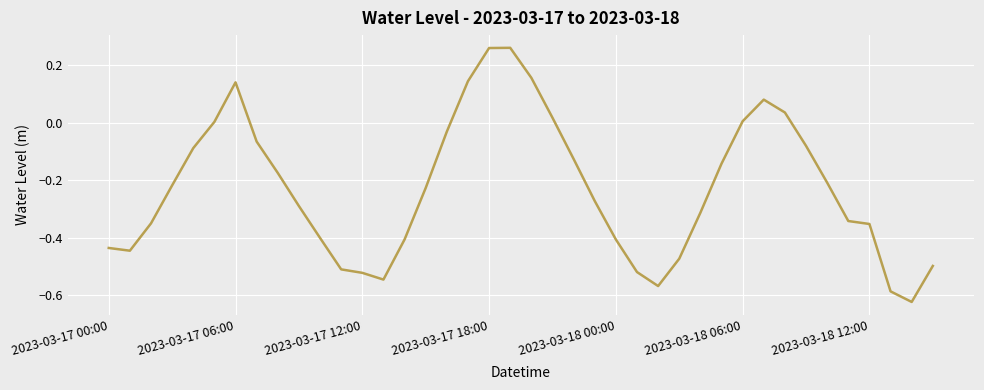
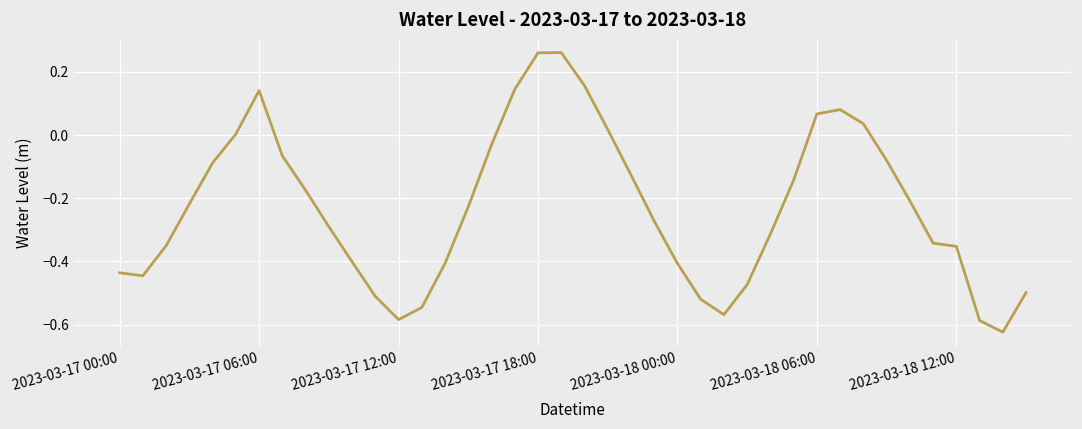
  {
    "2023-03-17 00:00": -0.44,
    "2023-03-17 06:00": 0.14,
-   "2023-03-17 12:00": -0.52,
+   "2023-03-17 12:00": -0.58,
    "2023-03-17 18:00": 0.26,
    "2023-03-18 00:00": -0.41,
-   "2023-03-18 06:00": 0.01,
+   "2023-03-18 06:00": 0.07,
    "2023-03-18 12:00": -0.35
  }
